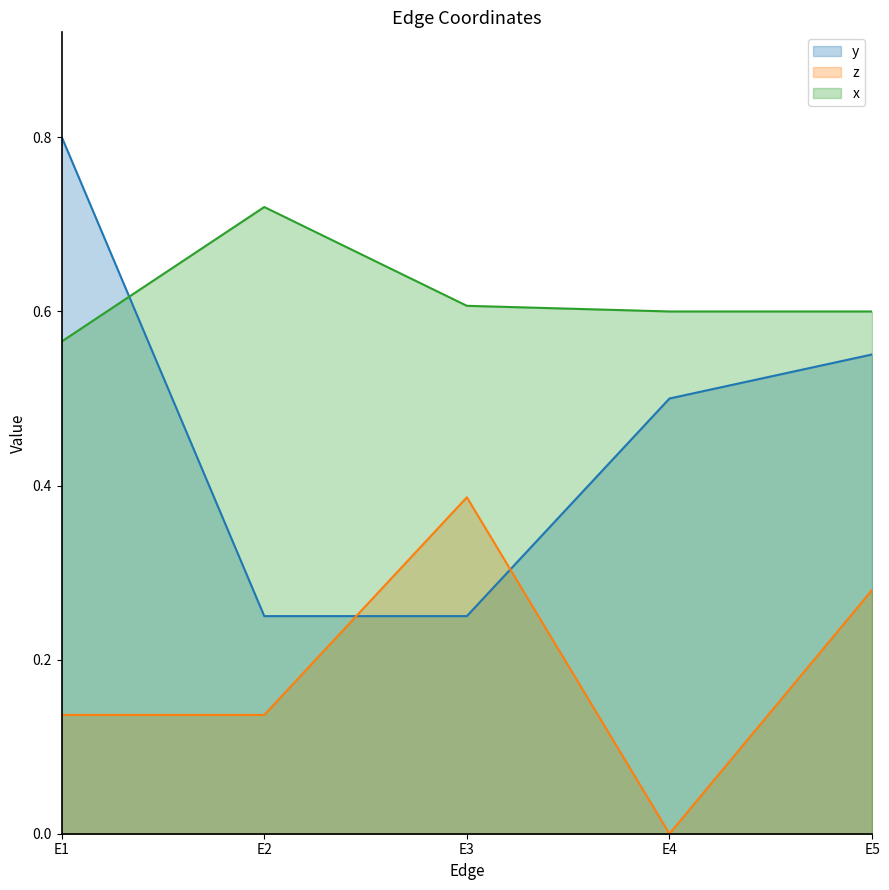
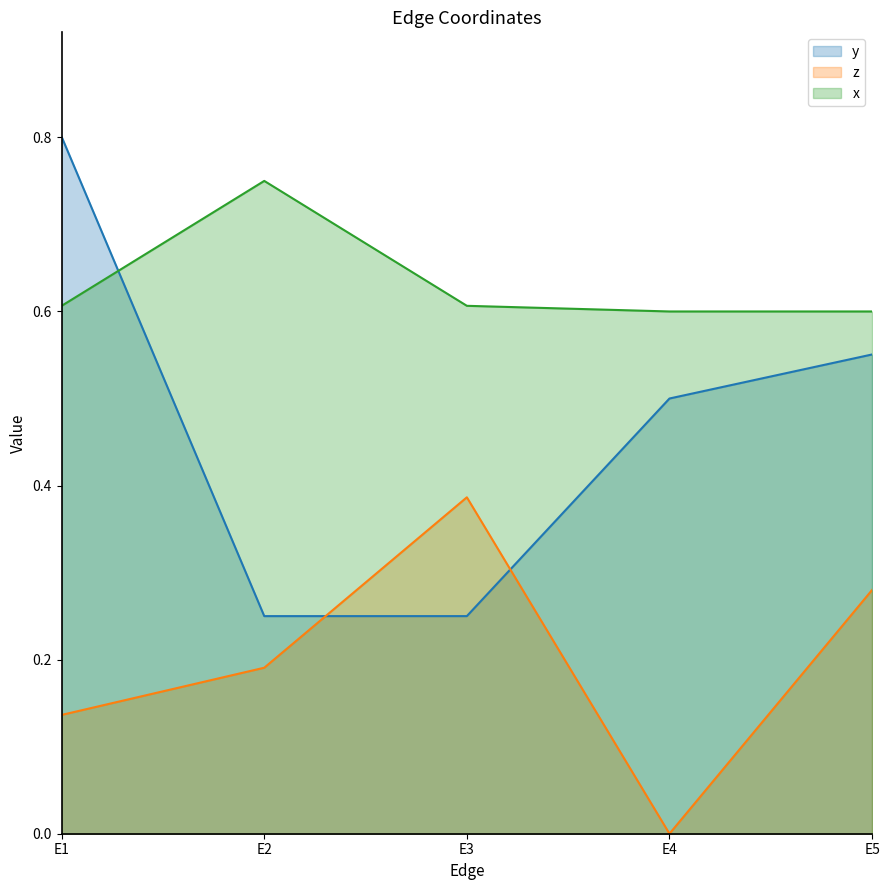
  {
    "y": {
      "E1": 0.80,
      "E2": 0.25,
      "E3": 0.25,
      "E4": 0.50,
      "E5": 0.55
    },
    "z": {
      "E1": 0.14,
-     "E2": 0.14,
+     "E2": 0.19,
      "E3": 0.39,
      "E4": 0.00,
      "E5": 0.28
    },
    "x": {
-     "E1": 0.57,
-     "E2": 0.72,
+     "E1": 0.61,
+     "E2": 0.75,
      "E3": 0.61,
      "E4": 0.60,
      "E5": 0.60
    }
  }
